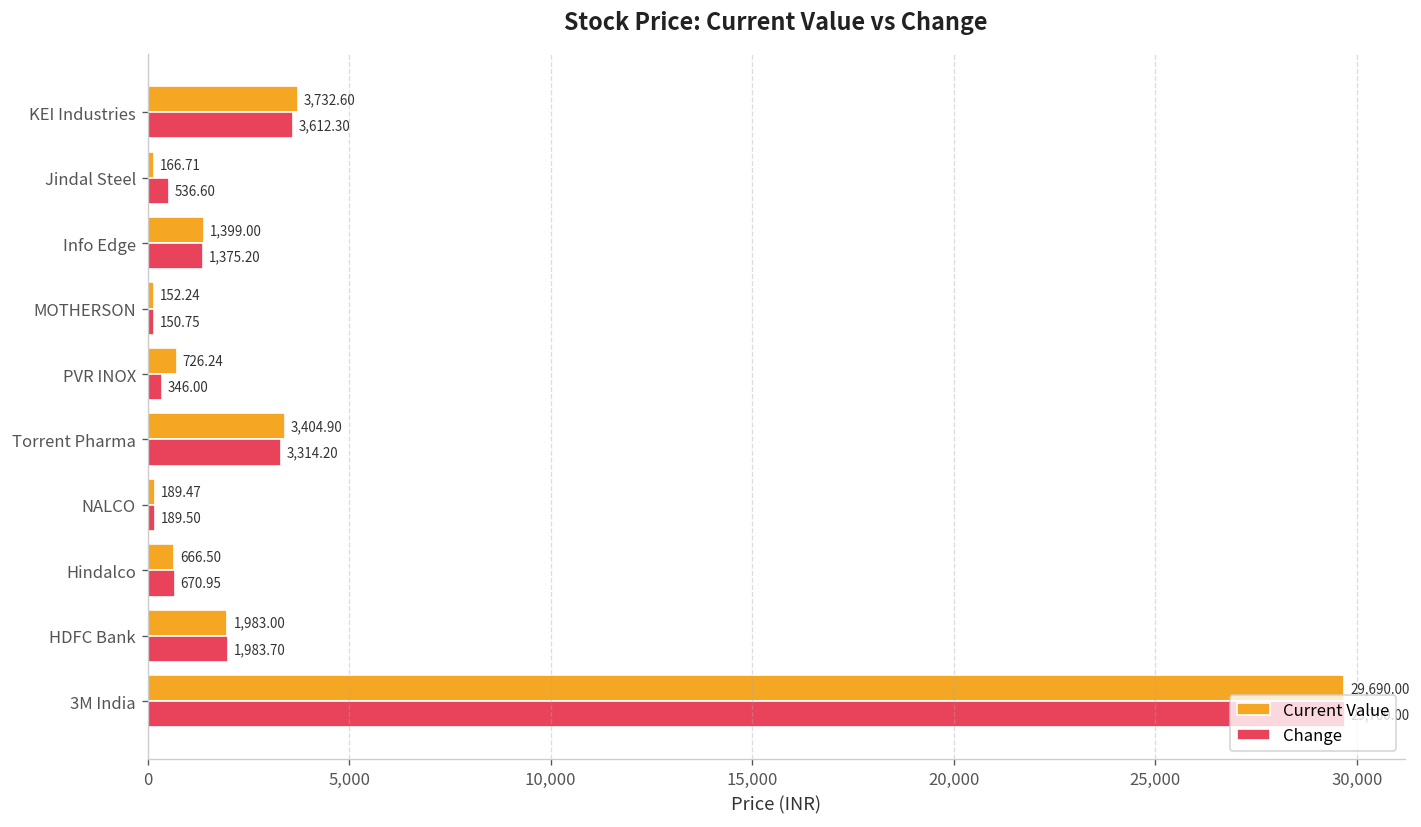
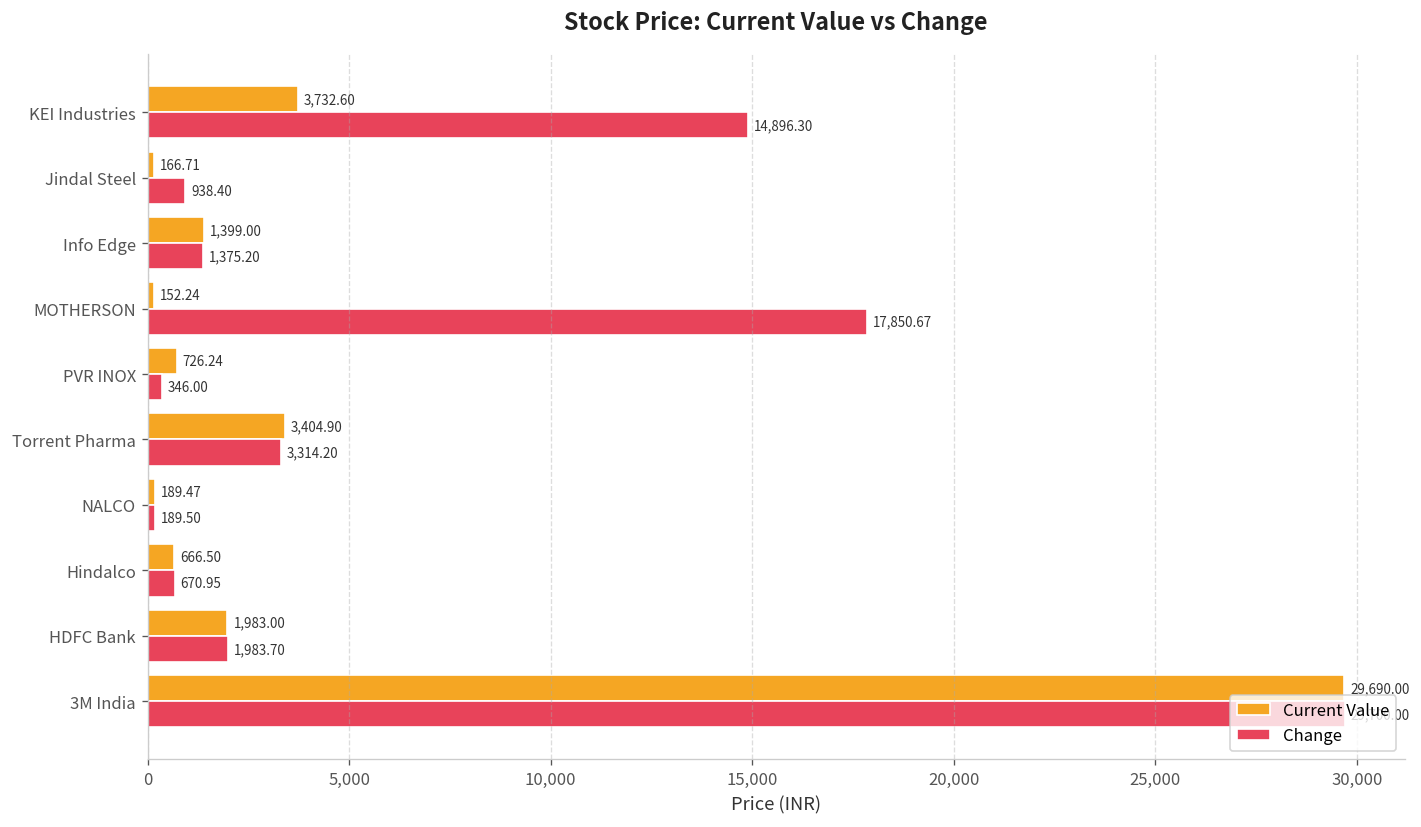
  {
    "Current Value": {
      "KEI Industries": "3,732.60",
      "Jindal Steel": "166.71",
      "Info Edge": "1,399.00",
      "MOTHERSON": "152.24",
      "PVR INOX": "726.24",
      "Torrent Pharma": "3,404.90",
      "NALCO": "189.47",
      "Hindalco": "666.50",
      "HDFC Bank": "1,983.00",
      "3M India": "29,690.00"
    },
    "Change": {
-     "KEI Industries": "3,612.30",
-     "Jindal Steel": "536.60",
+     "KEI Industries": "14,896.30",
+     "Jindal Steel": "938.40",
      "Info Edge": "1,375.20",
-     "MOTHERSON": "150.75",
+     "MOTHERSON": "17,850.67",
      "PVR INOX": "346.00",
      "Torrent Pharma": "3,314.20",
      "NALCO": "189.50",
      "Hindalco": "670.95",
      "HDFC Bank": "1,983.70"
    }
  }
